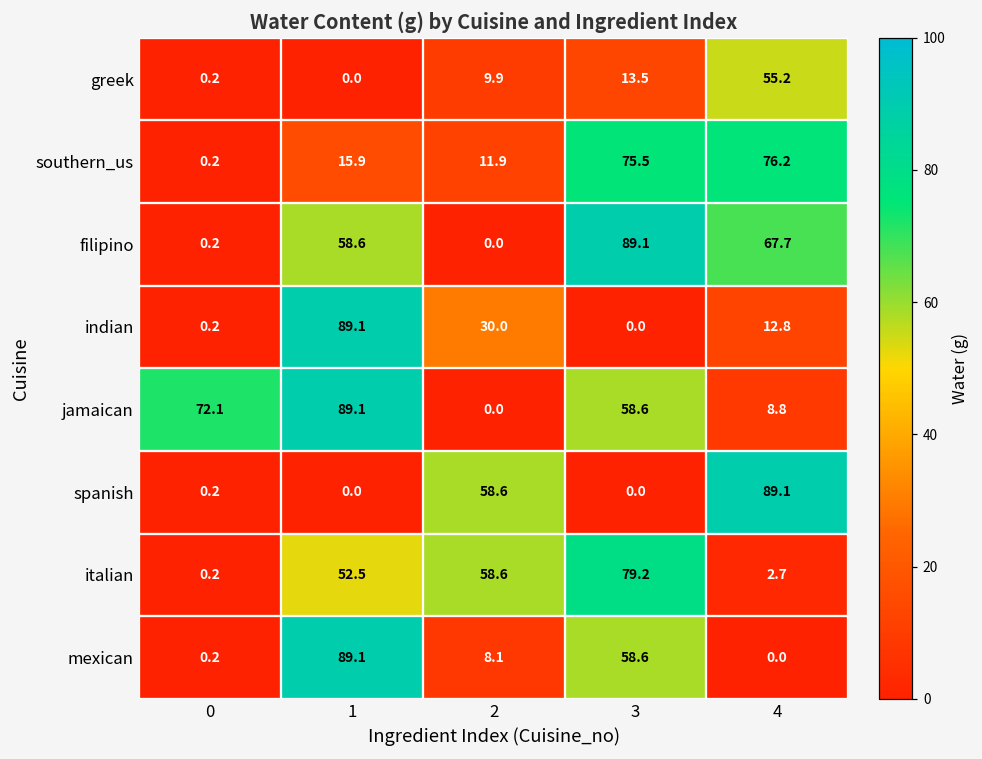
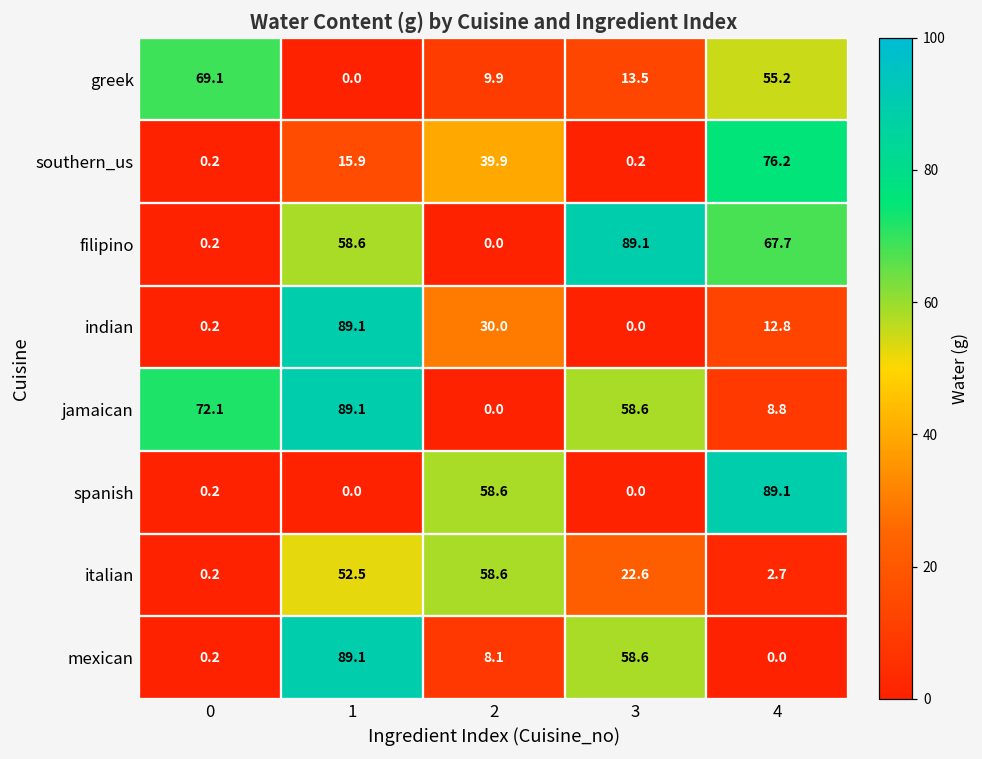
  {
    "greek": {
-     "0": 0.2,
+     "0": 69.1,
      "1": 0.0,
      "2": 9.9,
      "3": 13.5,
      "4": 55.2
    },
    "southern_us": {
      "0": 0.2,
      "1": 15.9,
-     "2": 11.9,
-     "3": 75.5,
+     "2": 39.9,
+     "3": 0.2,
      "4": 76.2
    },
    "filipino": {
      "0": 0.2,
      "1": 58.6,
      "2": 0.0,
      "3": 89.1,
      "4": 67.7
    },
    "indian": {
      "0": 0.2,
      "1": 89.1,
      "2": 30.0,
      "3": 0.0,
      "4": 12.8
    },
    "jamaican": {
      "0": 72.1,
      "1": 89.1,
      "2": 0.0,
      "3": 58.6,
      "4": 8.8
    },
    "spanish": {
      "0": 0.2,
      "1": 0.0,
      "2": 58.6,
      "3": 0.0,
      "4": 89.1
    },
    "italian": {
      "0": 0.2,
      "1": 52.5,
      "2": 58.6,
-     "3": 79.2,
+     "3": 22.6,
      "4": 2.7
    },
    "mexican": {
      "0": 0.2,
      "1": 89.1,
      "2": 8.1,
      "3": 58.6,
      "4": 0.0
    }
  }
